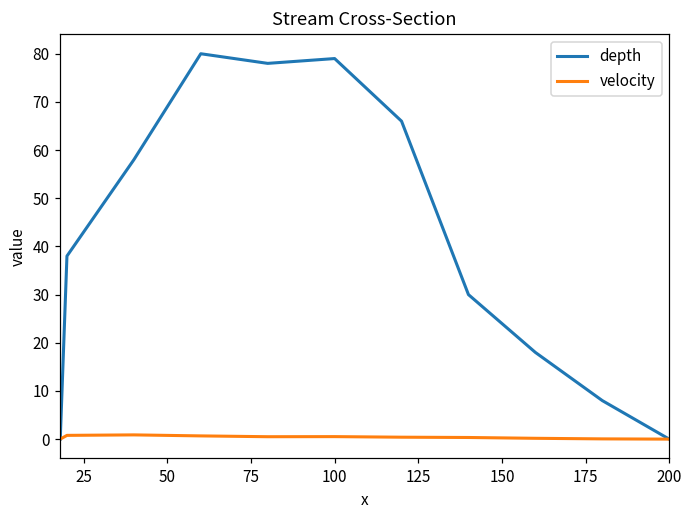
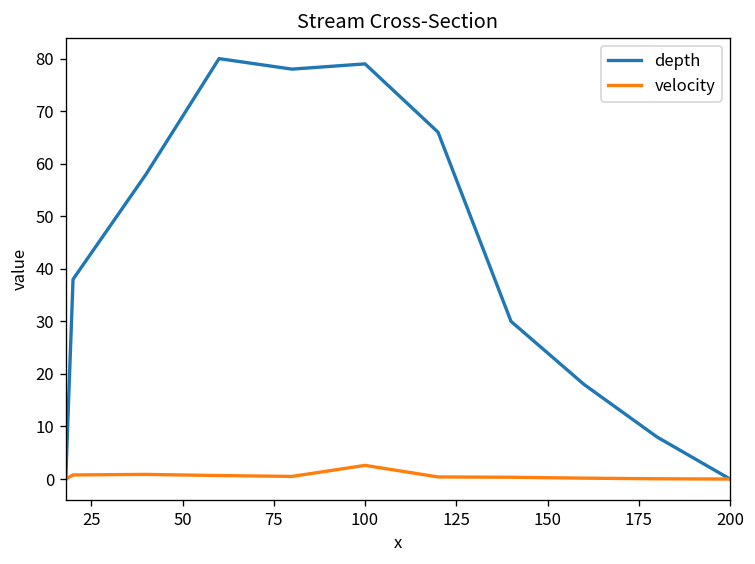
  {
    "depth": {
      "100": 79
    },
    "velocity": {
-     "100": 1
+     "100": 3
    }
  }
